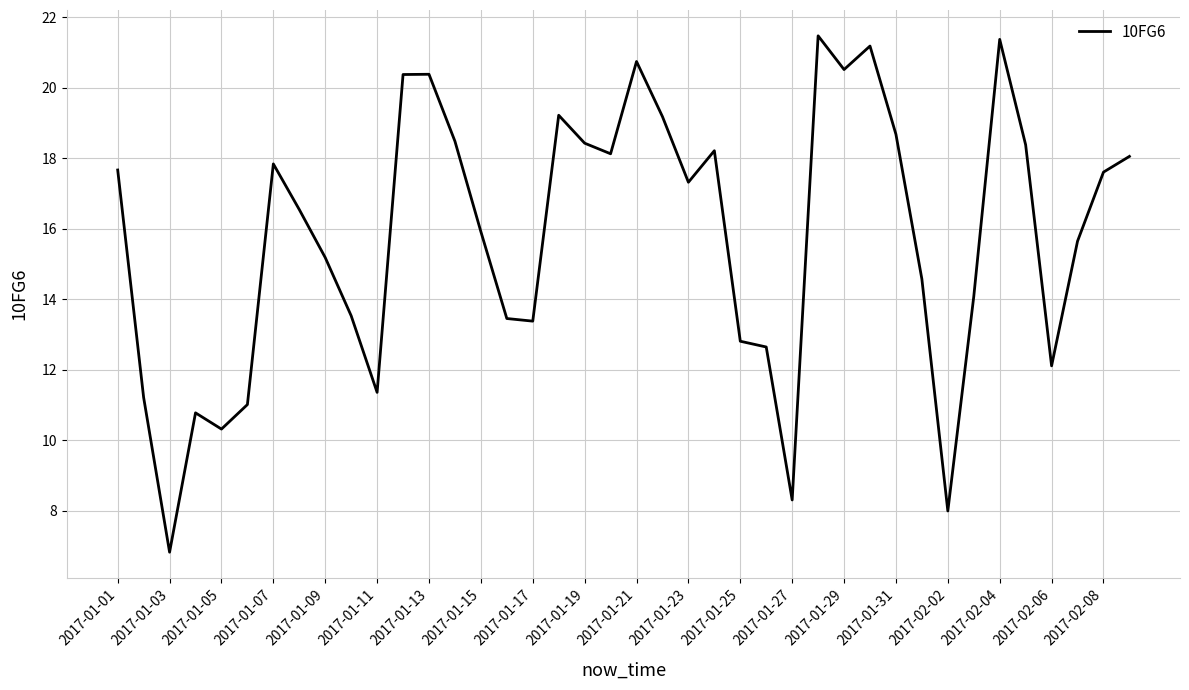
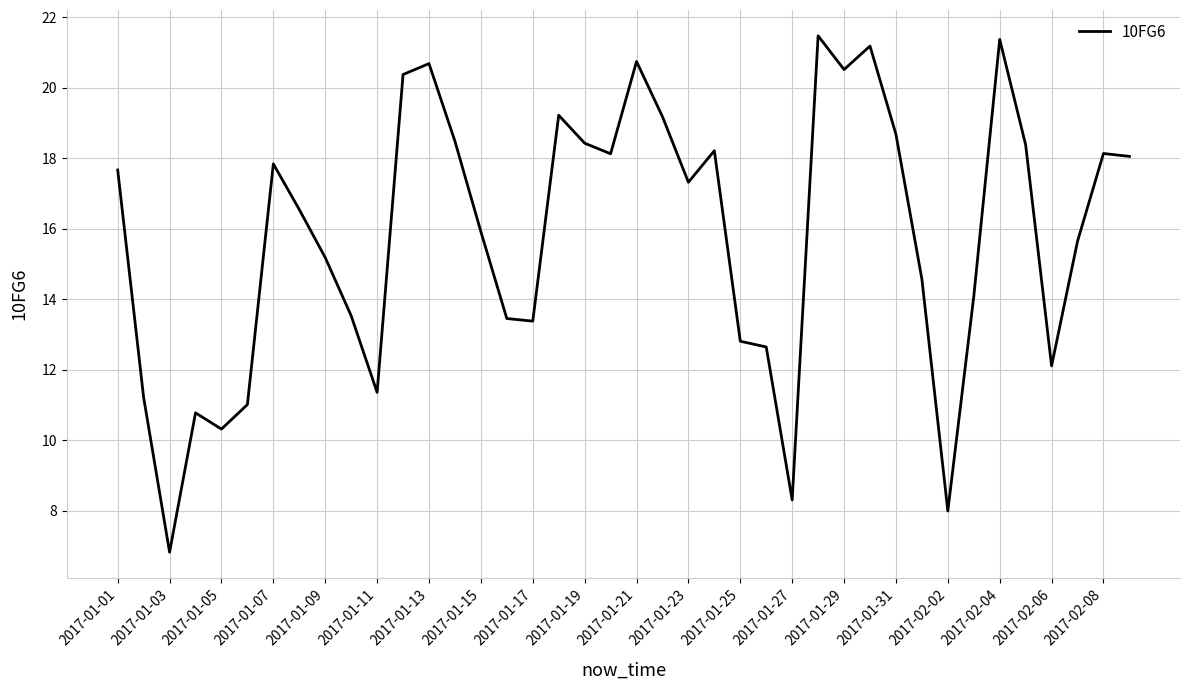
  {
    "2017-01-01": 17.7,
    "2017-01-03": 6.8,
    "2017-01-05": 10.3,
    "2017-01-07": 17.8,
    "2017-01-09": 15.2,
    "2017-01-11": 11.4,
-   "2017-01-13": 20.4,
+   "2017-01-13": 20.7,
    "2017-01-15": 15.9,
    "2017-01-17": 13.4,
    "2017-01-19": 18.4,
    "2017-01-21": 20.7,
    "2017-01-23": 17.3,
    "2017-01-25": 12.8,
    "2017-01-27": 8.3,
    "2017-01-29": 20.5,
    "2017-01-31": 18.7,
    "2017-02-02": 8.0,
    "2017-02-04": 21.4,
    "2017-02-06": 12.1,
-   "2017-02-08": 17.6
+   "2017-02-08": 18.1
  }
